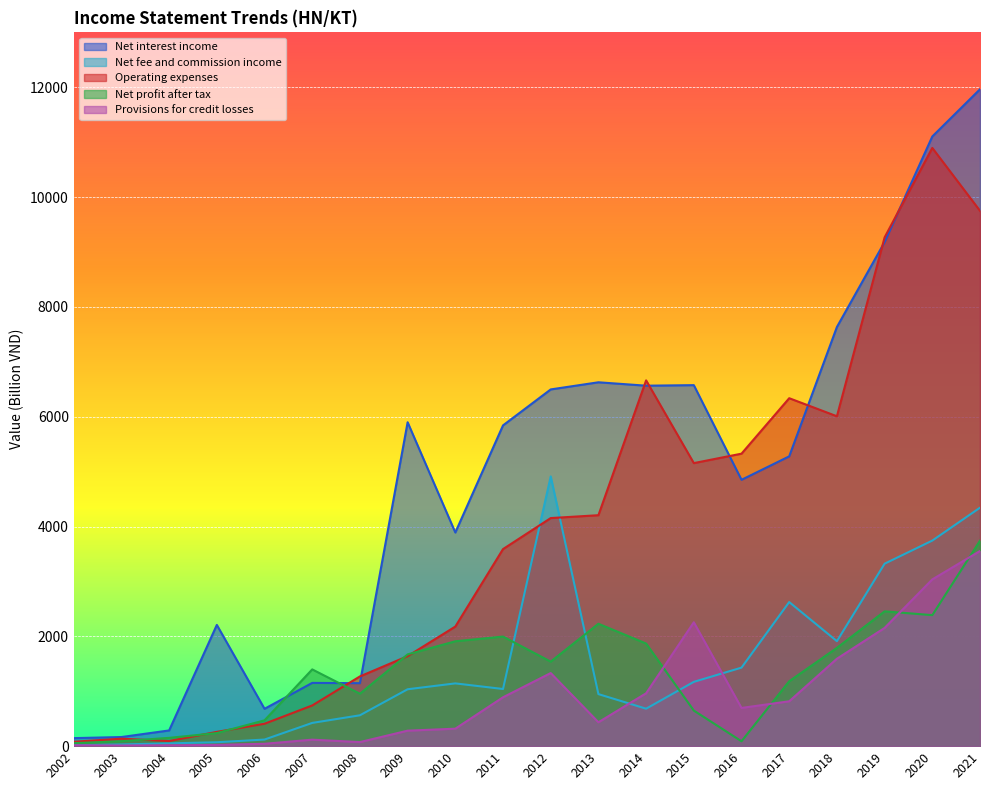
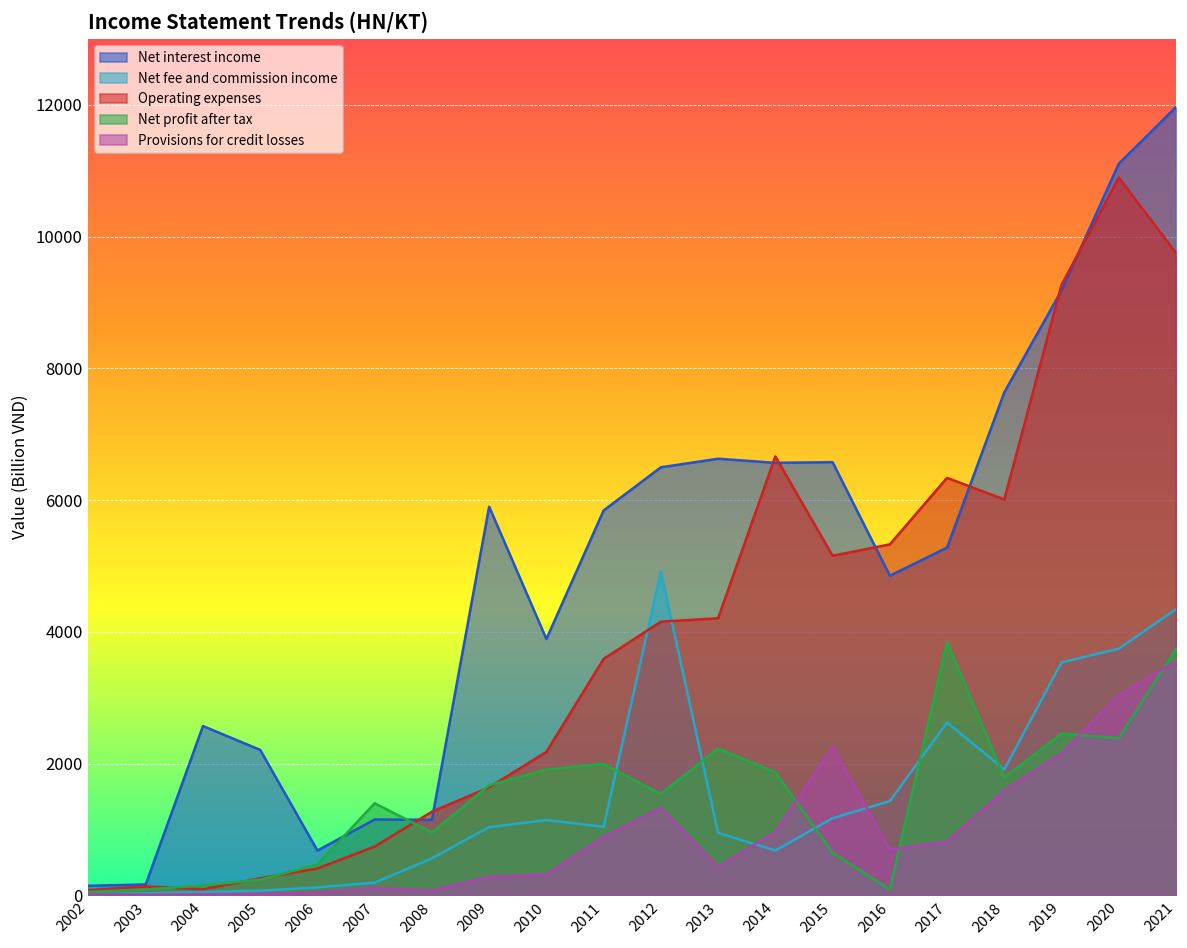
  {
    "Net interest income": {
      "2002": 100,
-     "2004": 300,
+     "2004": 2600,
      "2005": 2200,
      "2006": 700,
      "2007": 1200,
      "2008": 1100,
      "2009": 5900,
      "2010": 3900,
      "2011": 5800,
      "2012": 6500,
      "2013": 6600,
      "2014": 6600,
      "2015": 6600,
      "2016": 4900,
      "2017": 5300,
      "2018": 7600,
      "2019": 9200,
      "2020": 11100,
      "2021": 12000
    },
    "Net fee and commission income": {
      "2005": 100,
      "2006": 100,
-     "2007": 400,
+     "2007": 200,
      "2008": 600,
      "2009": 1000,
      "2010": 1100,
      "2011": 1000,
      "2012": 4900,
      "2013": 900,
      "2014": 700,
      "2015": 1200,
      "2016": 1400,
      "2017": 2600,
      "2018": 1900,
-     "2019": 3300,
+     "2019": 3500,
      "2020": 3700,
      "2021": 4300
    },
    "Operating expenses": {
      "2006": 400,
      "2007": 700,
      "2008": 1300,
      "2010": 2200,
      "2011": 3600,
      "2012": 4200,
      "2013": 4200,
      "2014": 6700,
      "2015": 5200,
      "2016": 5300,
      "2017": 6300,
      "2018": 6000,
      "2019": 9300,
      "2020": 10900,
      "2021": 9800
    },
    "Net profit after tax": {
      "2004": 200,
      "2006": 500,
      "2007": 1400,
      "2008": 1000,
      "2010": 1900,
      "2011": 2000,
      "2012": 1500,
      "2013": 2200,
      "2014": 1900,
      "2015": 600,
      "2016": 100,
-     "2017": 1200,
+     "2017": 3800,
      "2018": 1800,
      "2019": 2500,
      "2020": 2400,
      "2021": 3700
    },
    "Provisions for credit losses": {
      "2005": 0,
      "2006": 0,
      "2007": 100,
      "2008": 100,
      "2009": 300,
      "2010": 300,
      "2011": 900,
      "2012": 1300,
      "2013": 400,
      "2014": 1000,
      "2015": 2300,
      "2016": 700,
      "2017": 800,
      "2018": 1600,
      "2019": 2200,
      "2020": 3000,
      "2021": 3600
    }
  }
